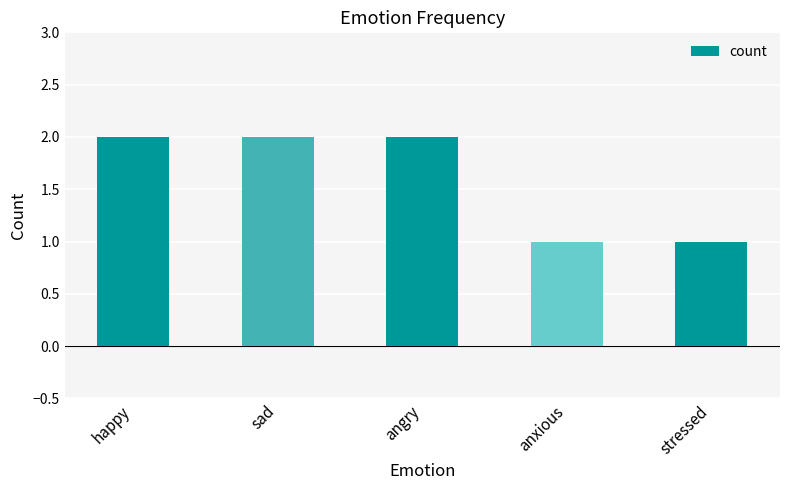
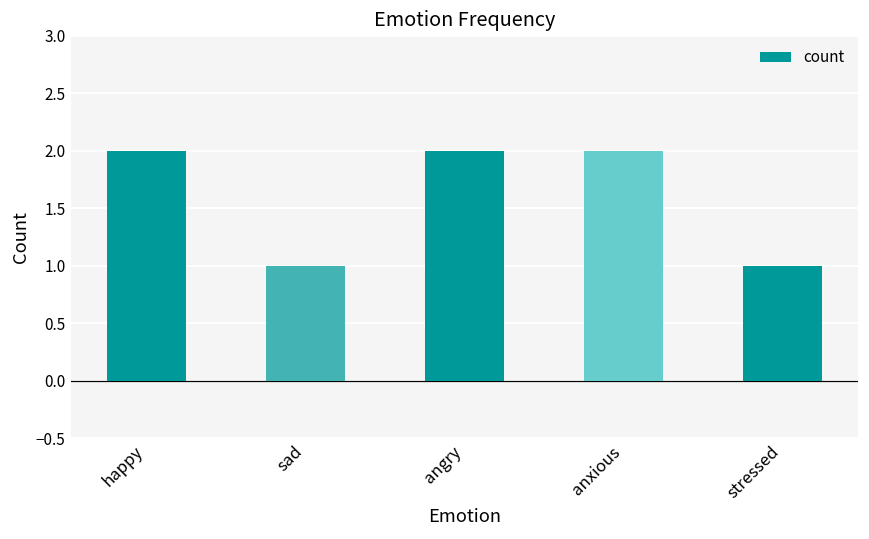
  {
    "happy": 2,
-   "sad": 2,
+   "sad": 1,
    "angry": 2,
-   "anxious": 1,
+   "anxious": 2,
    "stressed": 1
  }
